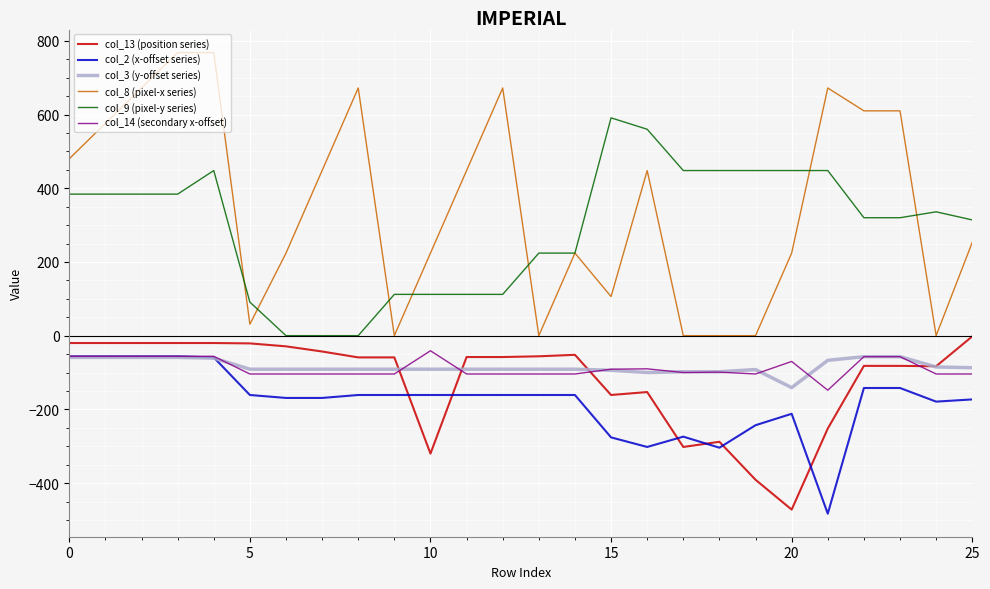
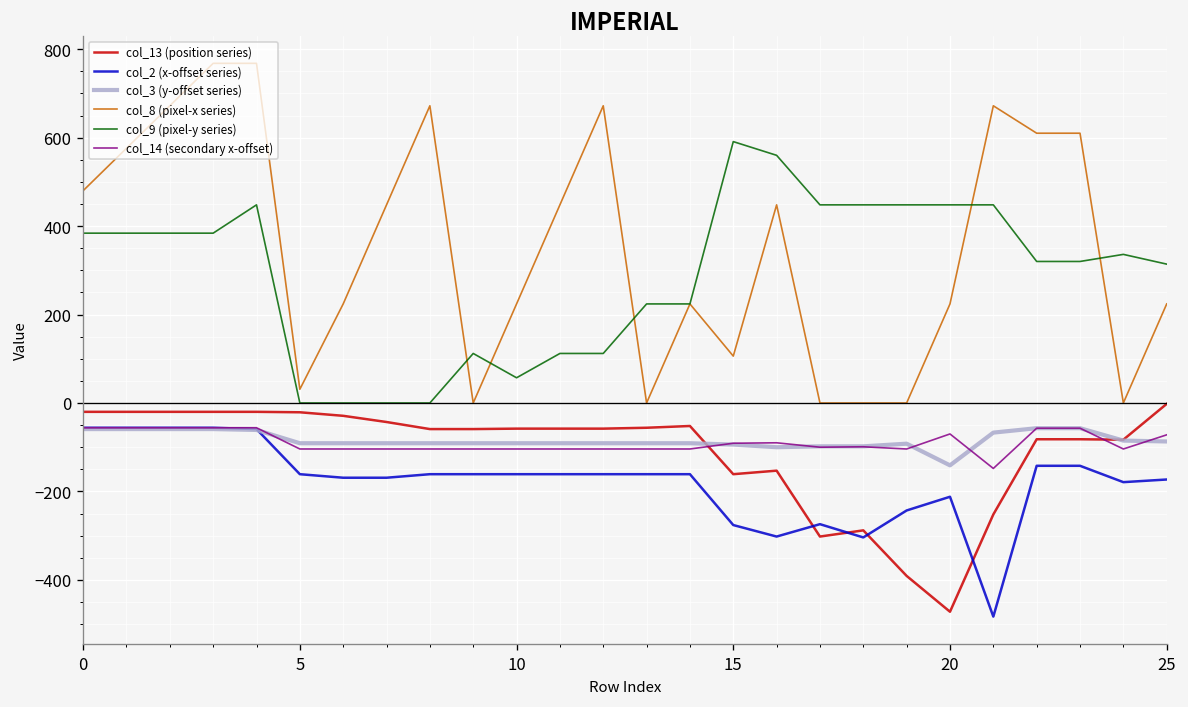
  {
    "col_13 (position series)": {
      "0": -20,
      "5": -20,
-     "10": -320,
+     "10": -60,
      "15": -160,
      "20": -470,
      "25": 0
    },
    "col_2 (x-offset series)": {
      "5": -160,
      "10": -160,
      "15": -280,
      "20": -210,
      "25": -170
    },
    "col_3 (y-offset series)": {
      "5": -90,
      "10": -90,
      "20": -140,
      "25": -90
    },
    "col_8 (pixel-x series)": {
      "0": 480,
      "5": 30,
      "10": 220,
      "15": 110,
      "20": 220,
-     "25": 250
+     "25": 220
    },
    "col_9 (pixel-y series)": {
      "0": 380,
-     "5": 90,
-     "10": 110,
+     "5": 0,
+     "10": 60,
      "15": 590,
      "20": 450,
      "25": 310
    },
    "col_14 (secondary x-offset)": {
      "5": -100,
-     "10": -40,
+     "10": -100,
      "20": -70,
-     "25": -100
+     "25": -70
    }
  }
